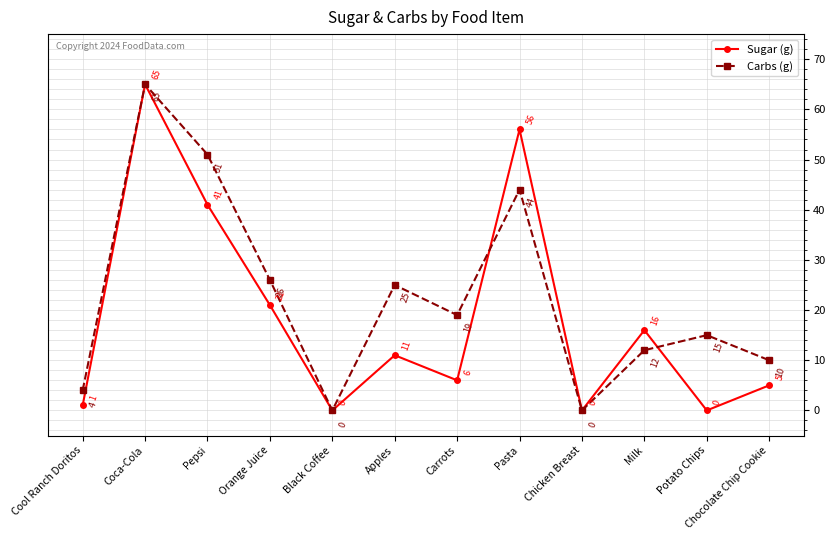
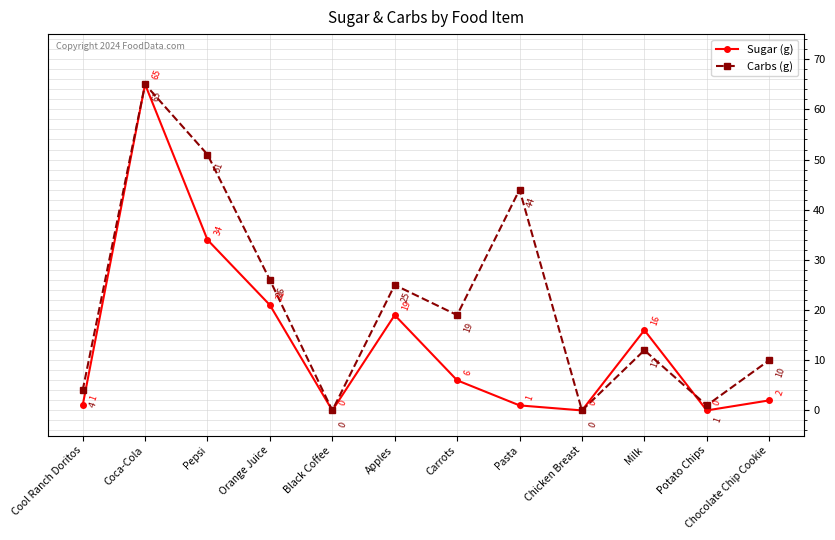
  {
    "Sugar (g)": {
      "Cool Ranch Doritos": 1,
-     "Pepsi": 41,
-     "Apples": 11,
+     "Pepsi": 34,
+     "Apples": 19,
      "Carrots": 6,
-     "Pasta": 56,
+     "Pasta": 1,
      "Milk": 16,
      "Potato Chips": 0,
-     "Chocolate Chip Cookie": 5
+     "Chocolate Chip Cookie": 2
    },
    "Carbs (g)": {
      "Cool Ranch Doritos": 4,
      "Pepsi": 51,
      "Carrots": 19,
      "Pasta": 44,
      "Milk": 12,
-     "Potato Chips": 15,
+     "Potato Chips": 1,
      "Chocolate Chip Cookie": 10
    }
  }
